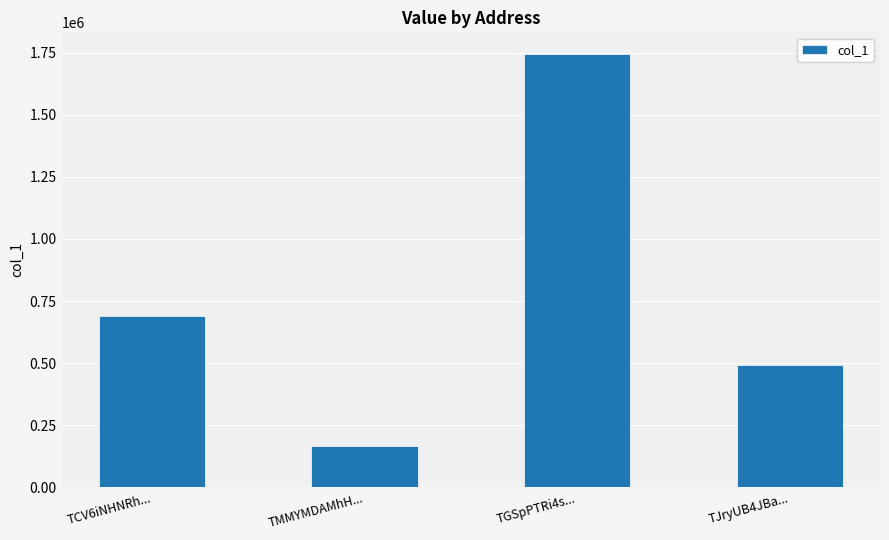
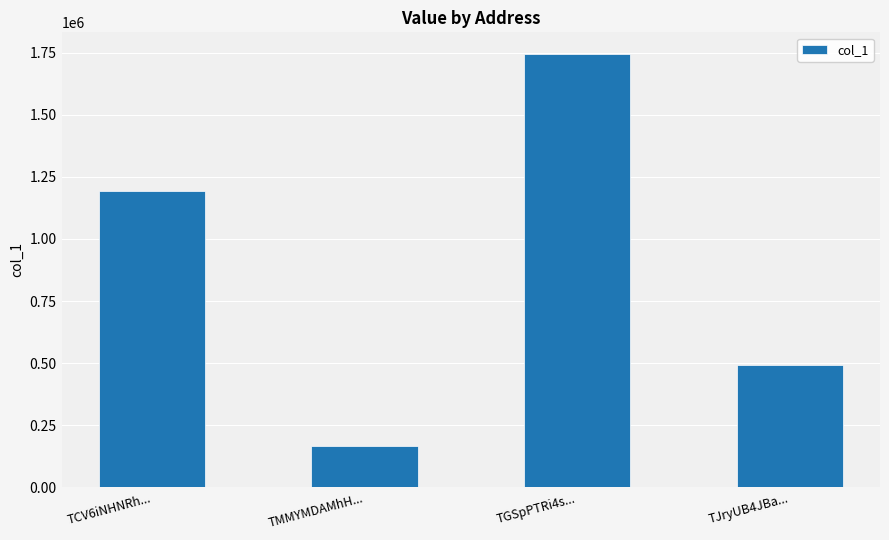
  {
-   "TCV6iNHNRh...": 690000,
+   "TCV6iNHNRh...": 1190000,
    "TMMYMDAMhH...": 170000,
    "TGSpPTRi4s...": 1740000,
    "TJryUB4JBa...": 490000
  }
